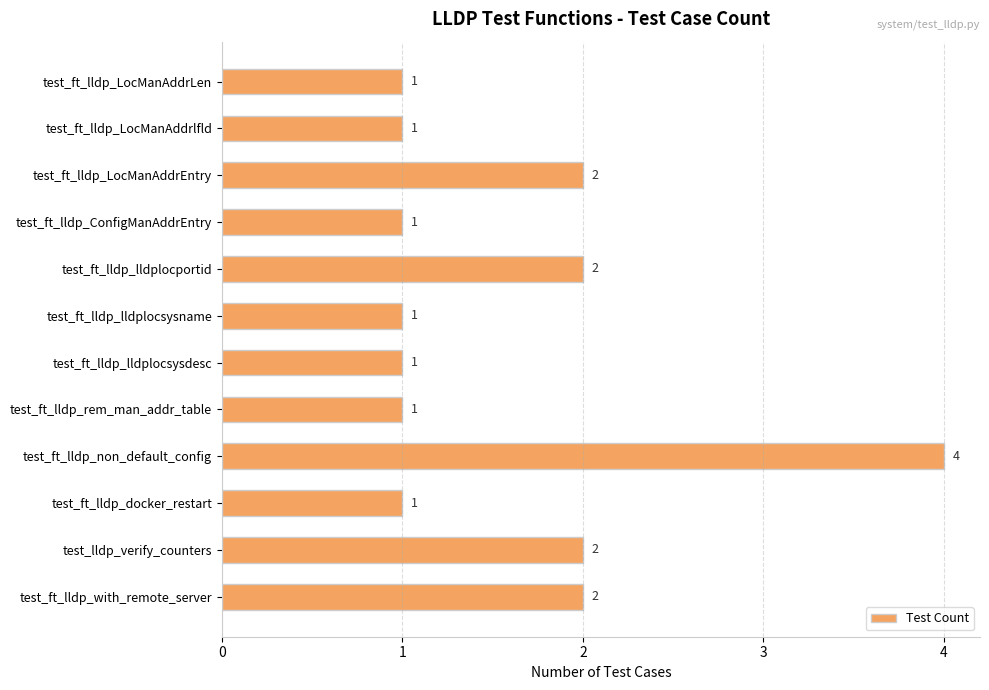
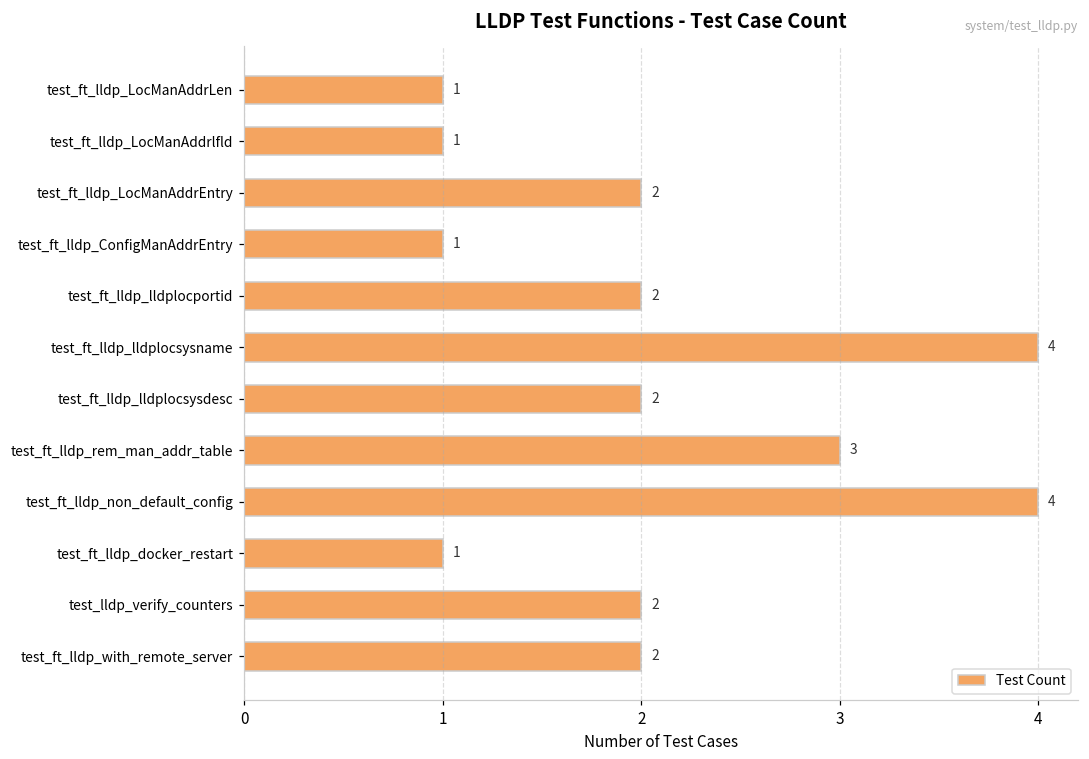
  {
    "test_ft_lldp_LocManAddrLen": 1,
    "test_ft_lldp_LocManAddrlfld": 1,
    "test_ft_lldp_LocManAddrEntry": 2,
    "test_ft_lldp_ConfigManAddrEntry": 1,
    "test_ft_lldp_lldplocportid": 2,
-   "test_ft_lldp_lldplocsysname": 1,
-   "test_ft_lldp_lldplocsysdesc": 1,
-   "test_ft_lldp_rem_man_addr_table": 1,
+   "test_ft_lldp_lldplocsysname": 4,
+   "test_ft_lldp_lldplocsysdesc": 2,
+   "test_ft_lldp_rem_man_addr_table": 3,
    "test_ft_lldp_non_default_config": 4,
    "test_ft_lldp_docker_restart": 1,
    "test_lldp_verify_counters": 2,
    "test_ft_lldp_with_remote_server": 2
  }
